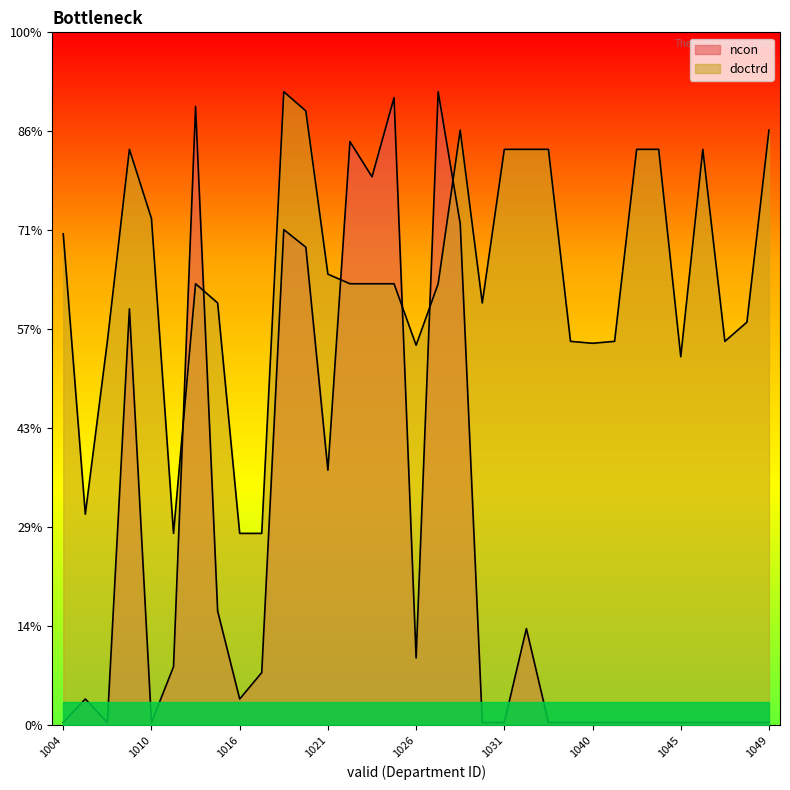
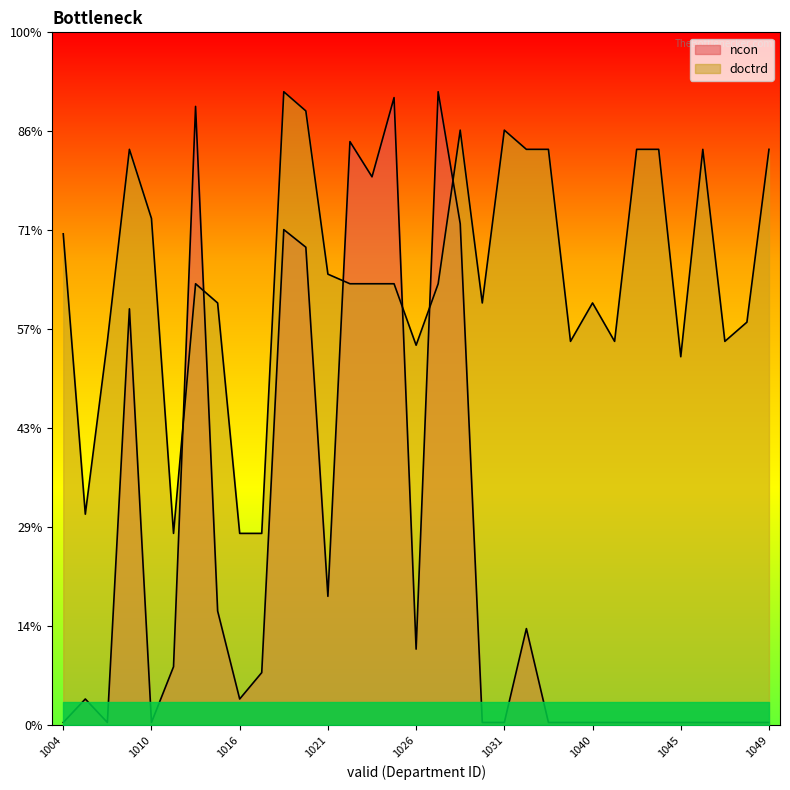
  {
    "ncon": {
      "1004": "0%",
      "1010": "0%",
      "1016": "4%",
-     "1021": "37%",
-     "1026": "10%",
+     "1021": "19%",
+     "1026": "11%",
      "1031": "0%",
      "1040": "0%",
      "1045": "0%",
      "1049": "0%"
    },
    "doctrd": {
      "1004": "71%",
      "1010": "73%",
      "1016": "28%",
      "1021": "65%",
      "1026": "55%",
-     "1031": "83%",
-     "1040": "55%",
+     "1031": "86%",
+     "1040": "61%",
      "1045": "53%",
-     "1049": "86%"
+     "1049": "83%"
    }
  }
